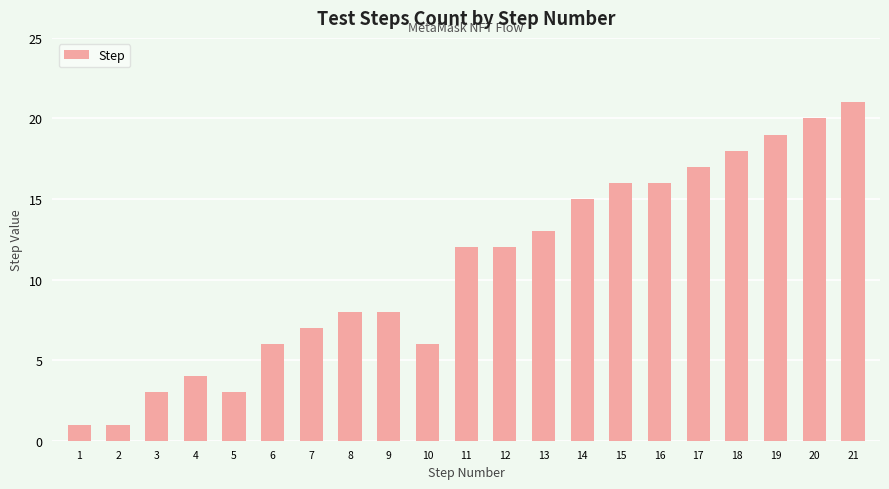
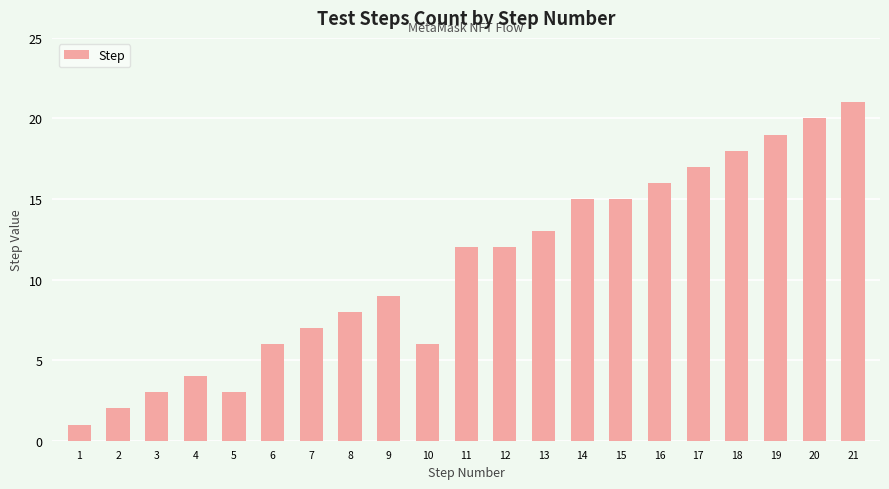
  {
    "1": 1,
-   "2": 1,
+   "2": 2,
    "3": 3,
    "4": 4,
    "5": 3,
    "6": 6,
    "7": 7,
    "8": 8,
-   "9": 8,
+   "9": 9,
    "10": 6,
    "11": 12,
    "12": 12,
    "13": 13,
    "14": 15,
-   "15": 16,
+   "15": 15,
    "16": 16,
    "17": 17,
    "18": 18,
    "19": 19,
    "20": 20,
    "21": 21
  }
